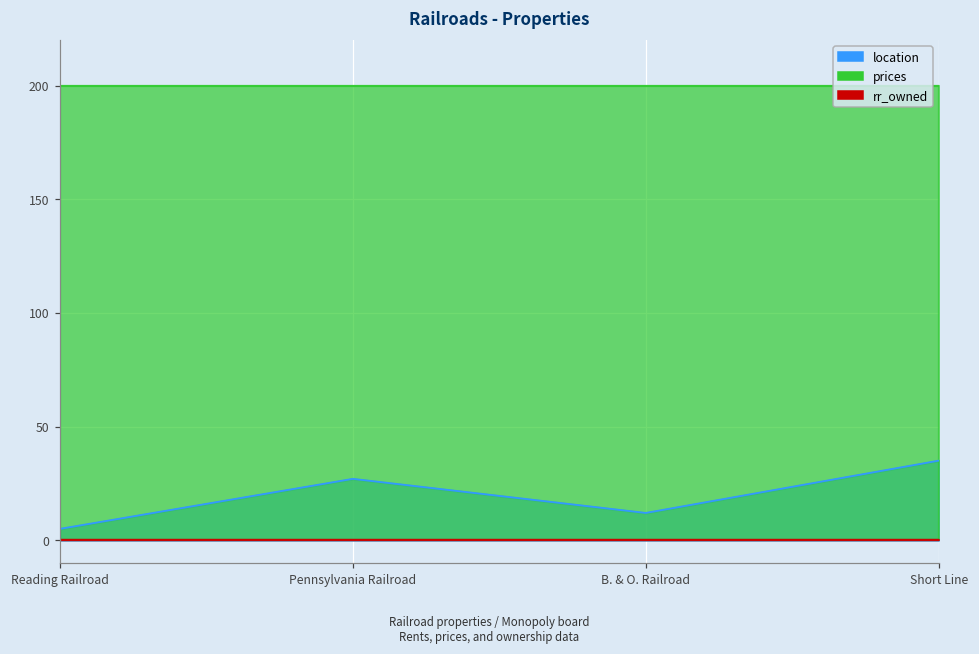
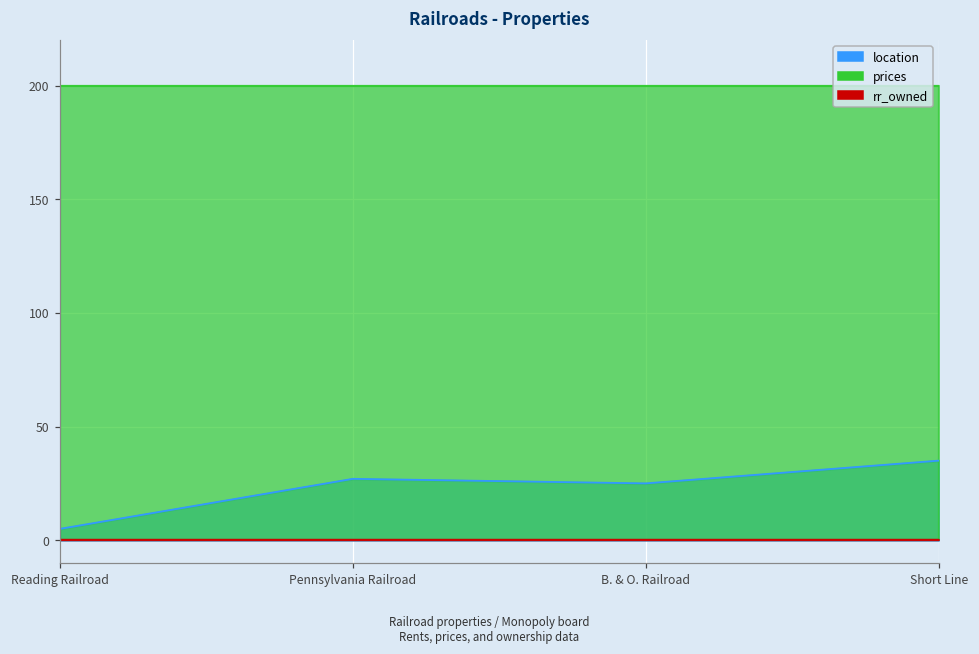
  {
    "location": {
      "Reading Railroad": 5,
      "Pennsylvania Railroad": 27,
-     "B. & O. Railroad": 12,
+     "B. & O. Railroad": 25,
      "Short Line": 35
    },
    "prices": {
      "Reading Railroad": 200,
      "Pennsylvania Railroad": 200,
      "B. & O. Railroad": 200,
      "Short Line": 200
    },
    "rr_owned": {
      "Reading Railroad": 0,
      "Pennsylvania Railroad": 0,
      "B. & O. Railroad": 0,
      "Short Line": 0
    }
  }
